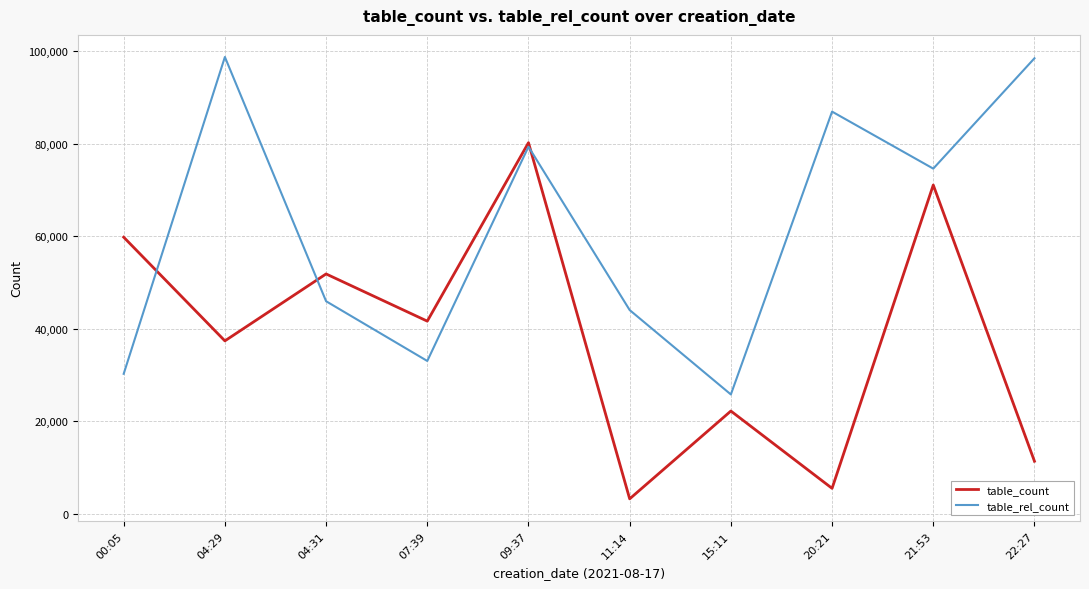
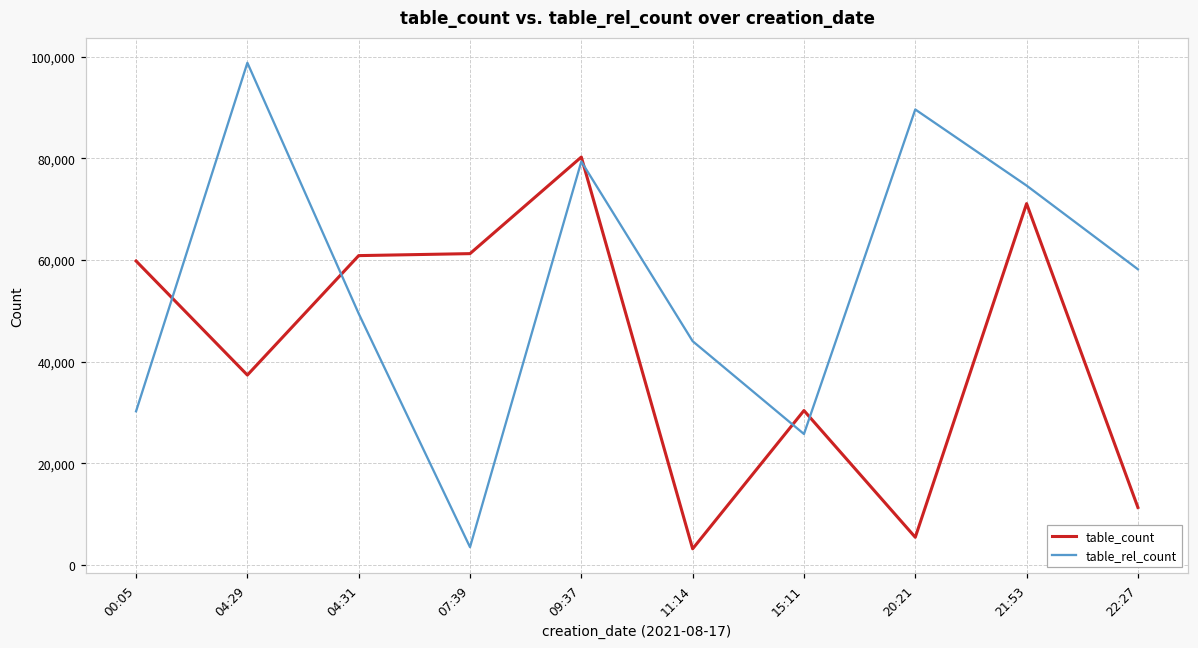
  {
    "table_count": {
      "00:05": "60,000",
      "04:29": "37,000",
-     "04:31": "52,000",
-     "07:39": "42,000",
+     "04:31": "61,000",
+     "07:39": "61,000",
      "09:37": "80,000",
      "11:14": "3,000",
-     "15:11": "22,000",
+     "15:11": "30,000",
      "20:21": "5,000",
      "21:53": "71,000",
      "22:27": "11,000"
    },
    "table_rel_count": {
      "00:05": "30,000",
      "04:29": "99,000",
-     "04:31": "46,000",
-     "07:39": "33,000",
+     "04:31": "49,000",
+     "07:39": "4,000",
      "09:37": "79,000",
      "11:14": "44,000",
      "15:11": "26,000",
-     "20:21": "87,000",
+     "20:21": "90,000",
      "21:53": "75,000",
-     "22:27": "99,000"
+     "22:27": "58,000"
    }
  }
